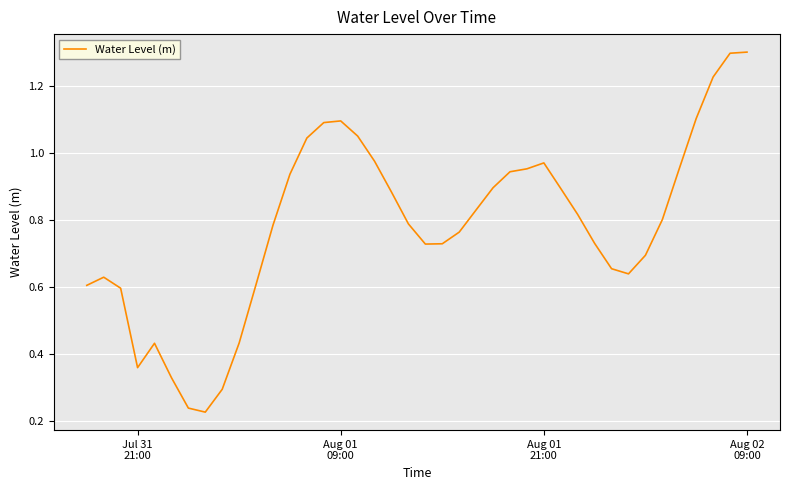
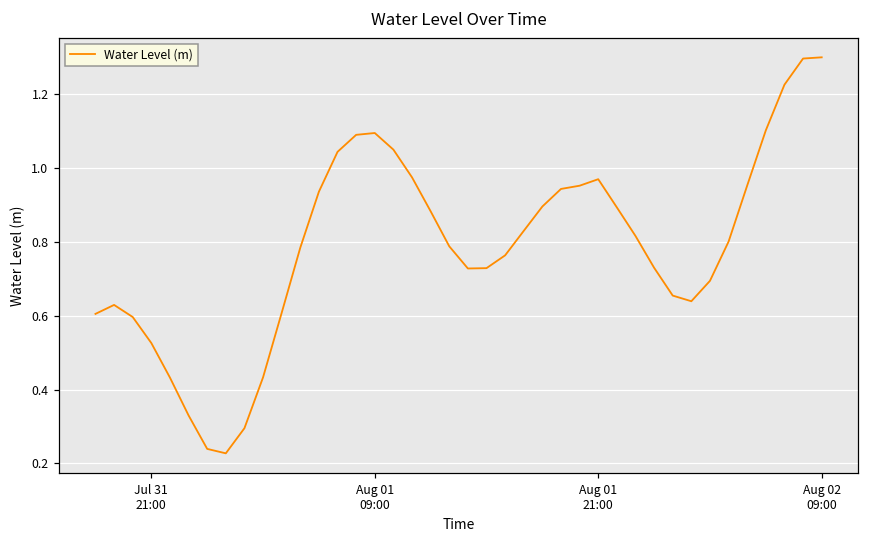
  {
-   "Jul 31 21:00": 0.36,
+   "Jul 31 21:00": 0.53,
    "Aug 01 09:00": 1.10,
    "Aug 01 21:00": 0.97,
    "Aug 02 09:00": 1.30
  }
